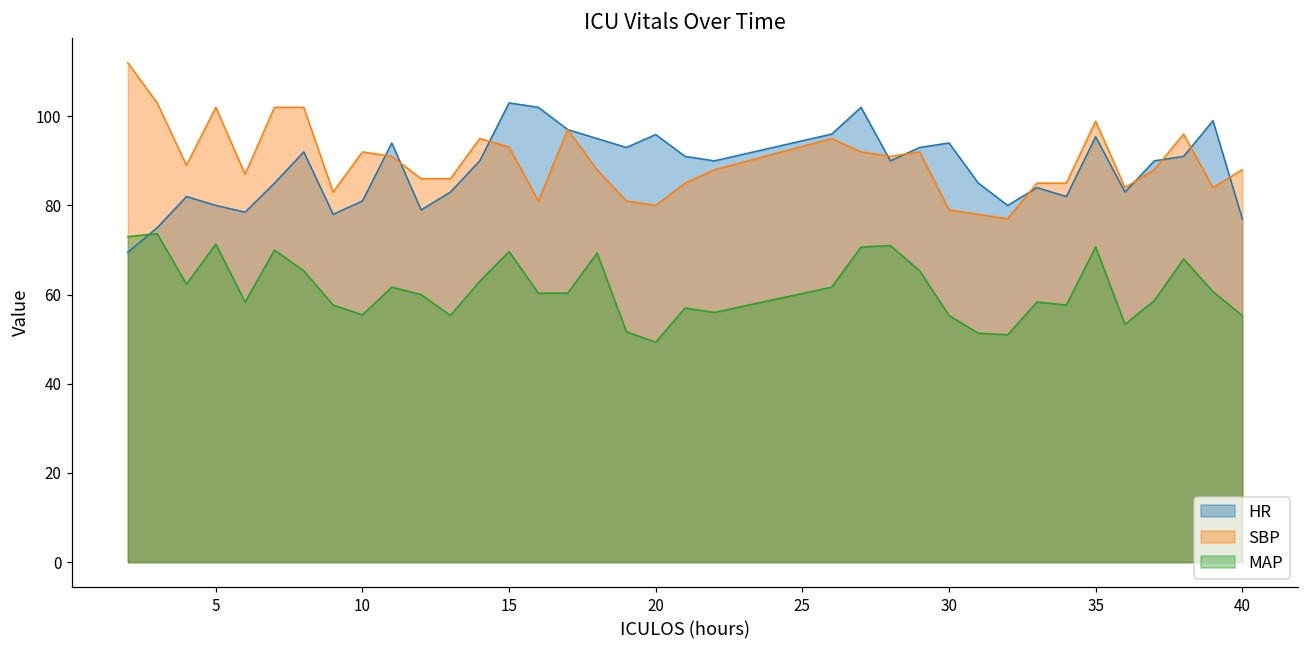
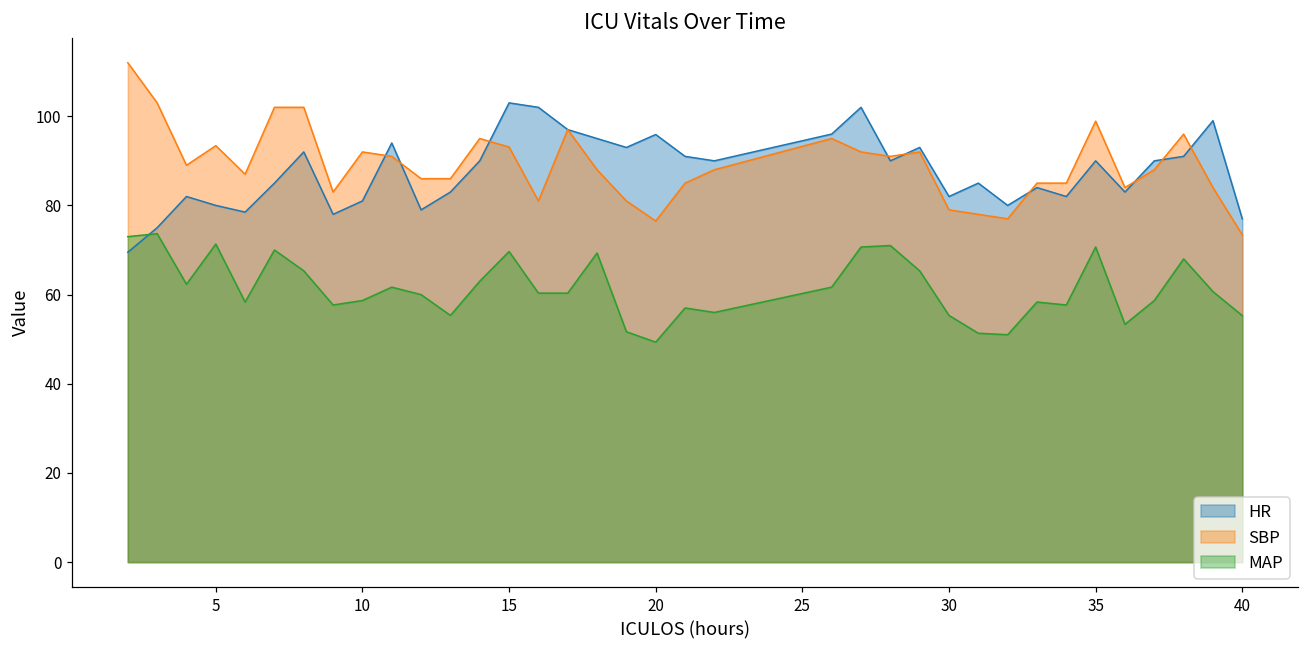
  {
    "HR": {
      "5": 80,
      "10": 81,
      "15": 103,
      "20": 96,
-     "30": 94,
-     "35": 95,
+     "30": 82,
+     "35": 90,
      "40": 77
    },
    "SBP": {
-     "5": 102,
+     "5": 93,
      "10": 92,
      "15": 93,
-     "20": 80,
+     "20": 77,
      "30": 79,
      "35": 99,
-     "40": 88
+     "40": 73
    },
    "MAP": {
      "5": 71,
-     "10": 55,
+     "10": 59,
      "15": 70,
      "20": 49,
      "30": 55,
      "35": 71,
      "40": 55
    }
  }
